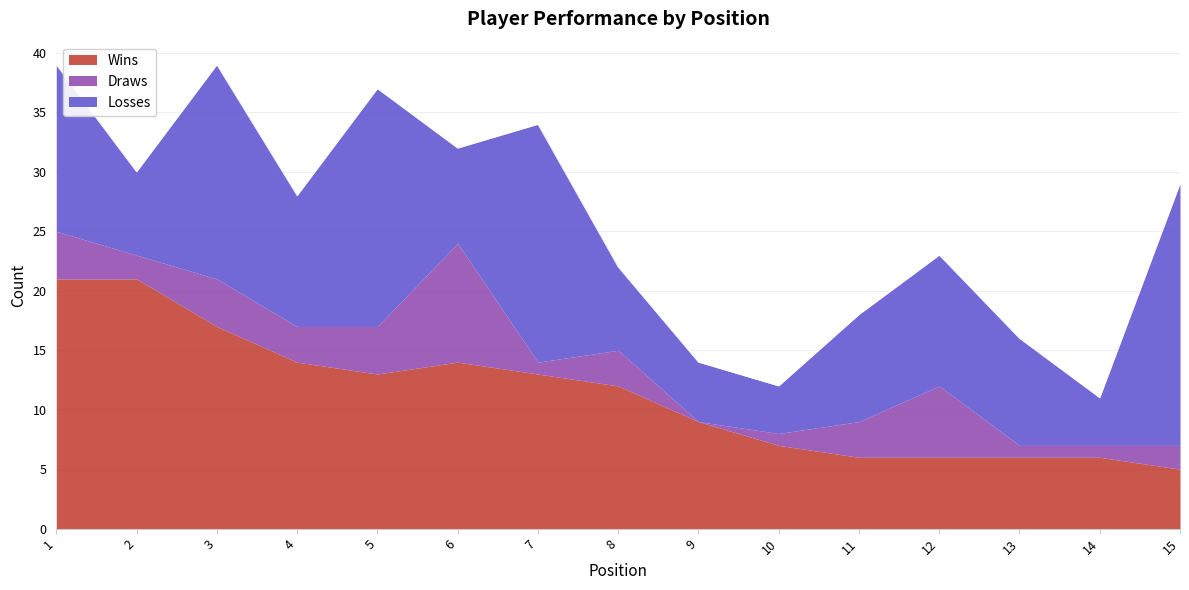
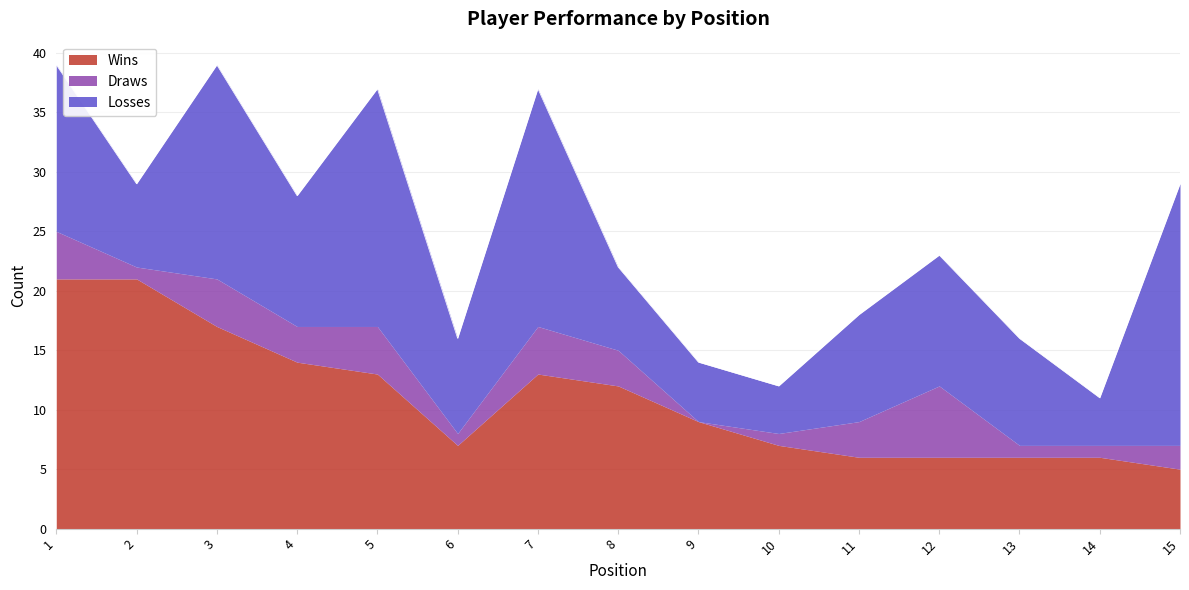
  {
    "Wins": {
      "1": 21,
      "2": 21,
      "3": 17,
      "4": 14,
      "5": 13,
-     "6": 14,
+     "6": 7,
      "7": 13,
      "8": 12,
      "10": 7,
      "11": 6,
      "12": 6,
      "13": 6,
      "14": 6,
      "15": 5
    },
    "Draws": {
      "1": 4,
-     "2": 2,
+     "2": 1,
      "3": 4,
      "4": 3,
      "5": 4,
-     "6": 10,
-     "7": 1,
+     "6": 1,
+     "7": 4,
      "8": 3,
      "10": 1,
      "11": 3,
      "12": 6,
      "13": 1,
      "14": 1,
      "15": 2
    },
    "Losses": {
      "1": 14,
      "2": 7,
      "3": 18,
      "4": 11,
      "5": 20,
      "6": 8,
      "7": 20,
      "8": 7,
      "9": 5,
      "10": 4,
      "11": 9,
      "12": 11,
      "13": 9,
      "14": 4,
      "15": 22
    }
  }
